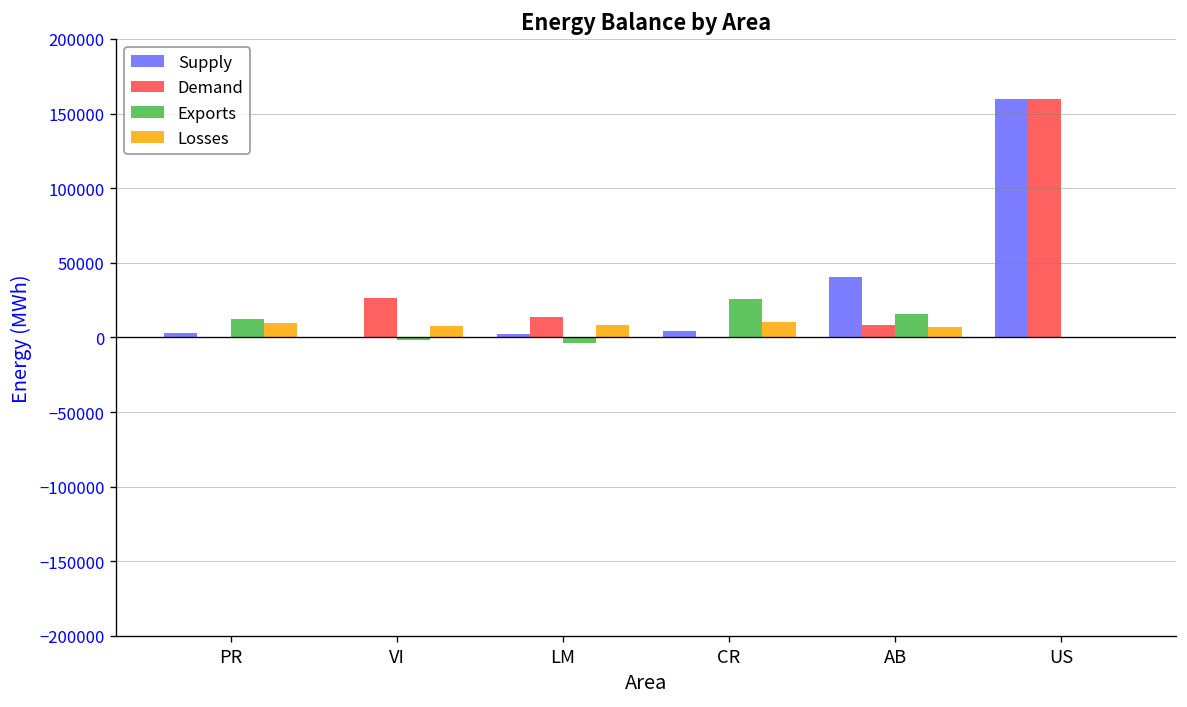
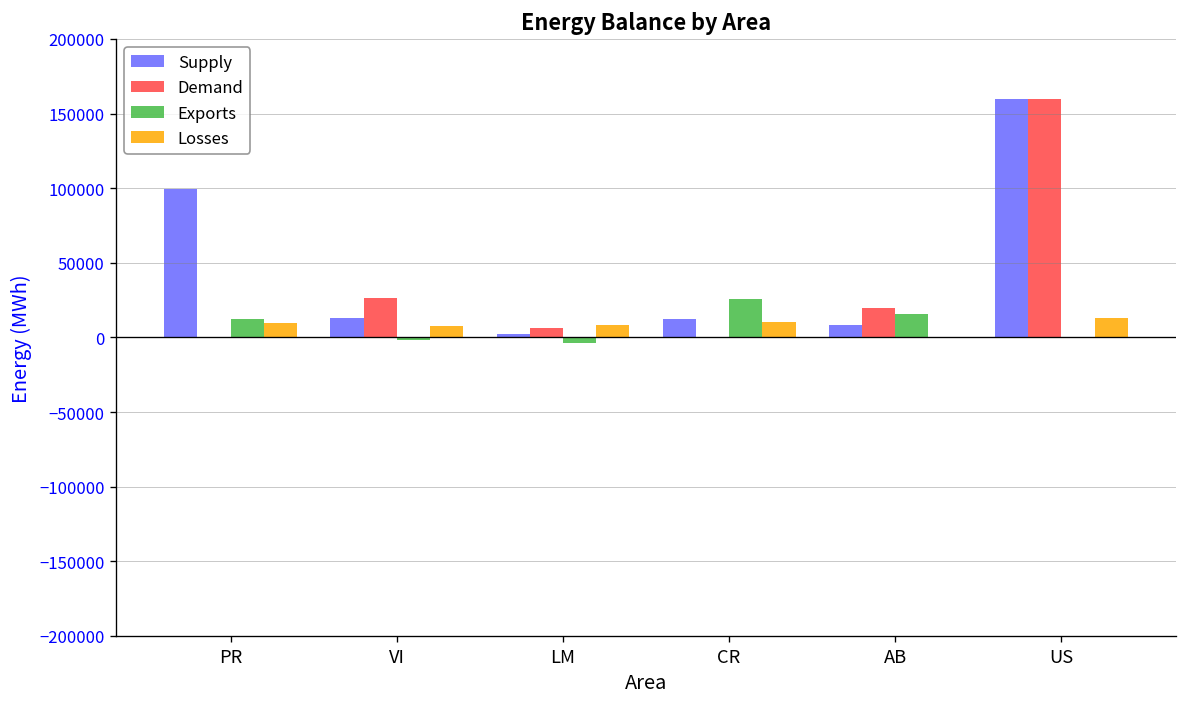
  {
    "Supply": {
-     "PR": 3000,
-     "VI": 0,
+     "PR": 99000,
+     "VI": 13000,
      "LM": 2000,
-     "CR": 4000,
-     "AB": 40000,
+     "CR": 12000,
+     "AB": 8000,
      "US": 160000
    },
    "Demand": {
      "VI": 26000,
-     "LM": 14000,
-     "AB": 8000,
+     "LM": 6000,
+     "AB": 20000,
      "US": 160000
    },
    "Exports": {
      "PR": 12000,
      "LM": -4000,
      "CR": 26000,
      "AB": 15000
    },
    "Losses": {
      "PR": 9000,
      "VI": 8000,
      "LM": 8000,
      "CR": 10000,
-     "AB": 7000,
-     "US": 0
+     "AB": 0,
+     "US": 13000
    }
  }
